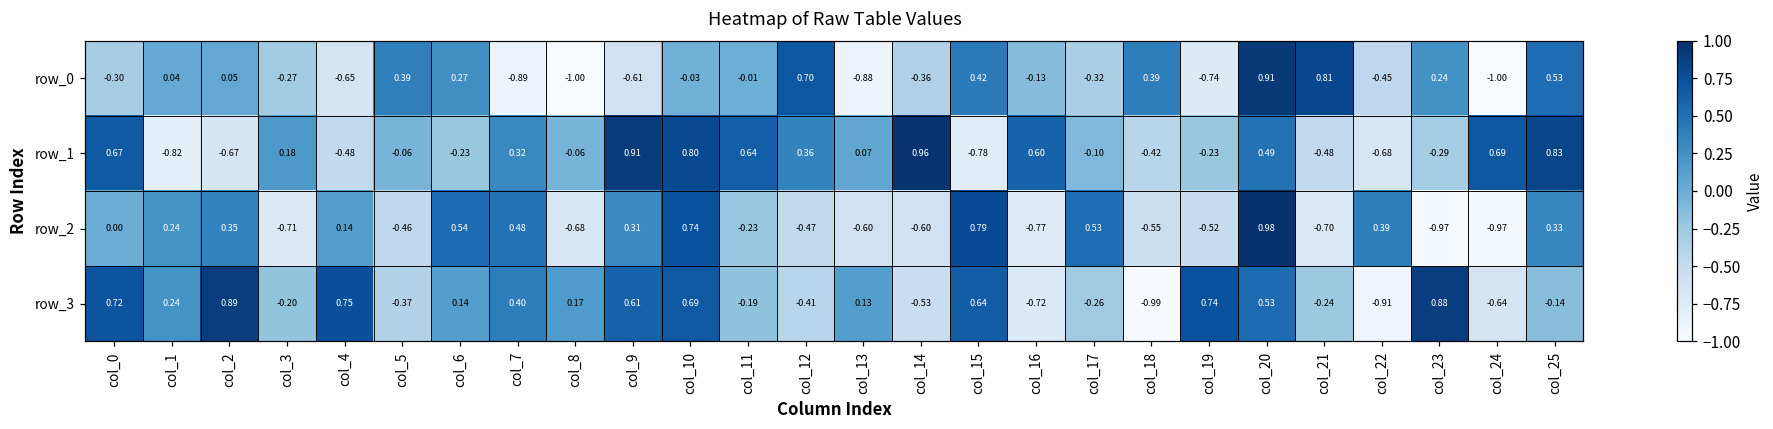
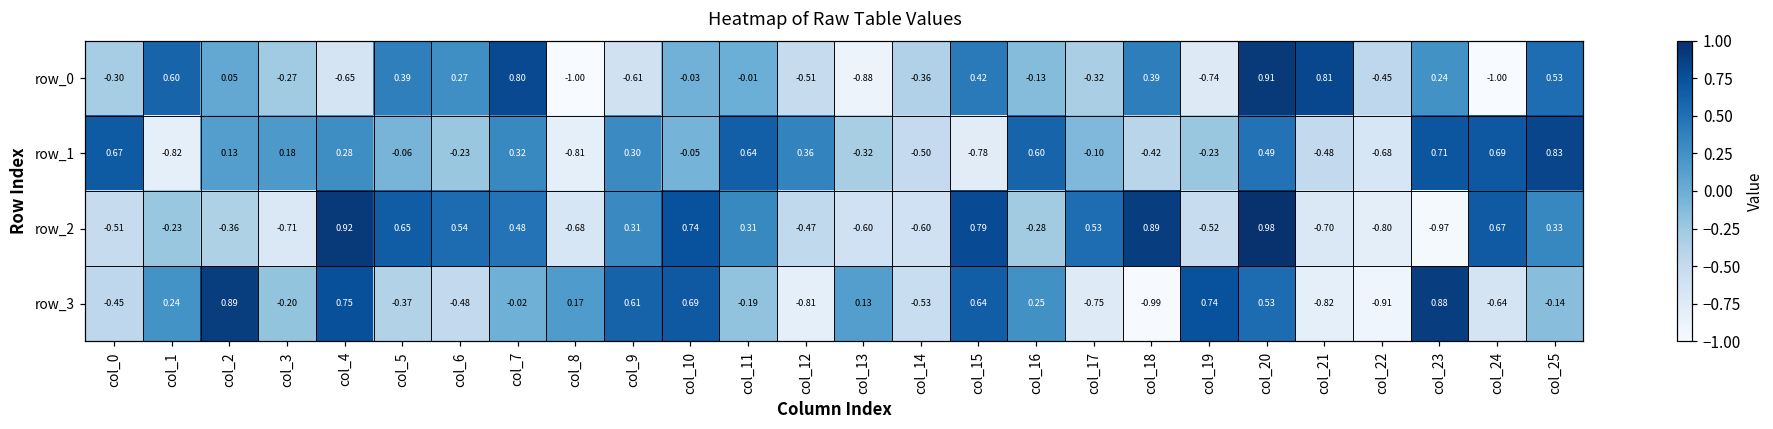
  {
    "row_0": {
      "col_0": -0.30,
-     "col_1": 0.04,
+     "col_1": 0.60,
      "col_2": 0.05,
      "col_3": -0.27,
      "col_4": -0.65,
      "col_5": 0.39,
      "col_6": 0.27,
-     "col_7": -0.89,
+     "col_7": 0.80,
      "col_8": -1.00,
      "col_9": -0.61,
      "col_10": -0.03,
      "col_11": -0.01,
-     "col_12": 0.70,
+     "col_12": -0.51,
      "col_13": -0.88,
      "col_14": -0.36,
      "col_15": 0.42,
      "col_16": -0.13,
      "col_17": -0.32,
      "col_18": 0.39,
      "col_19": -0.74,
      "col_20": 0.91,
      "col_21": 0.81,
      "col_22": -0.45,
      "col_23": 0.24,
      "col_24": -1.00,
      "col_25": 0.53
    },
    "row_1": {
      "col_0": 0.67,
      "col_1": -0.82,
-     "col_2": -0.67,
+     "col_2": 0.13,
      "col_3": 0.18,
-     "col_4": -0.48,
+     "col_4": 0.28,
      "col_5": -0.06,
      "col_6": -0.23,
      "col_7": 0.32,
-     "col_8": -0.06,
-     "col_9": 0.91,
-     "col_10": 0.80,
+     "col_8": -0.81,
+     "col_9": 0.30,
+     "col_10": -0.05,
      "col_11": 0.64,
      "col_12": 0.36,
-     "col_13": 0.07,
-     "col_14": 0.96,
+     "col_13": -0.32,
+     "col_14": -0.50,
      "col_15": -0.78,
      "col_16": 0.60,
      "col_17": -0.10,
      "col_18": -0.42,
      "col_19": -0.23,
      "col_20": 0.49,
      "col_21": -0.48,
      "col_22": -0.68,
-     "col_23": -0.29,
+     "col_23": 0.71,
      "col_24": 0.69,
      "col_25": 0.83
    },
    "row_2": {
-     "col_0": 0.00,
-     "col_1": 0.24,
-     "col_2": 0.35,
+     "col_0": -0.51,
+     "col_1": -0.23,
+     "col_2": -0.36,
      "col_3": -0.71,
-     "col_4": 0.14,
-     "col_5": -0.46,
+     "col_4": 0.92,
+     "col_5": 0.65,
      "col_6": 0.54,
      "col_7": 0.48,
      "col_8": -0.68,
      "col_9": 0.31,
      "col_10": 0.74,
-     "col_11": -0.23,
+     "col_11": 0.31,
      "col_12": -0.47,
      "col_13": -0.60,
      "col_14": -0.60,
      "col_15": 0.79,
-     "col_16": -0.77,
+     "col_16": -0.28,
      "col_17": 0.53,
-     "col_18": -0.55,
+     "col_18": 0.89,
      "col_19": -0.52,
      "col_20": 0.98,
      "col_21": -0.70,
-     "col_22": 0.39,
+     "col_22": -0.80,
      "col_23": -0.97,
-     "col_24": -0.97,
+     "col_24": 0.67,
      "col_25": 0.33
    },
    "row_3": {
-     "col_0": 0.72,
+     "col_0": -0.45,
      "col_1": 0.24,
      "col_2": 0.89,
      "col_3": -0.20,
      "col_4": 0.75,
      "col_5": -0.37,
-     "col_6": 0.14,
-     "col_7": 0.40,
+     "col_6": -0.48,
+     "col_7": -0.02,
      "col_8": 0.17,
      "col_9": 0.61,
      "col_10": 0.69,
      "col_11": -0.19,
-     "col_12": -0.41,
+     "col_12": -0.81,
      "col_13": 0.13,
      "col_14": -0.53,
      "col_15": 0.64,
-     "col_16": -0.72,
-     "col_17": -0.26,
+     "col_16": 0.25,
+     "col_17": -0.75,
      "col_18": -0.99,
      "col_19": 0.74,
      "col_20": 0.53,
-     "col_21": -0.24,
+     "col_21": -0.82,
      "col_22": -0.91,
      "col_23": 0.88,
      "col_24": -0.64,
      "col_25": -0.14
    }
  }
